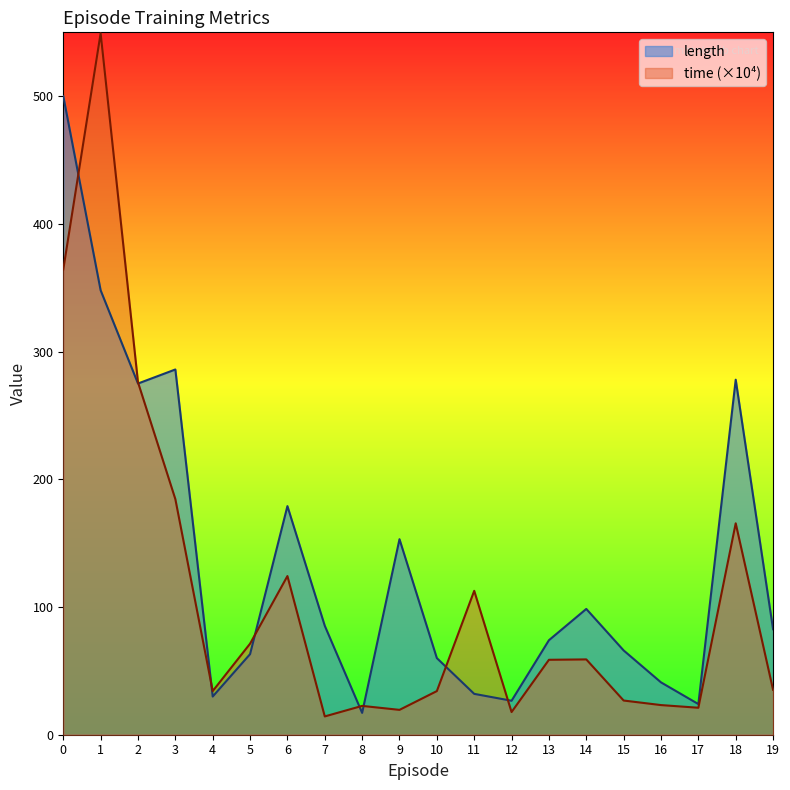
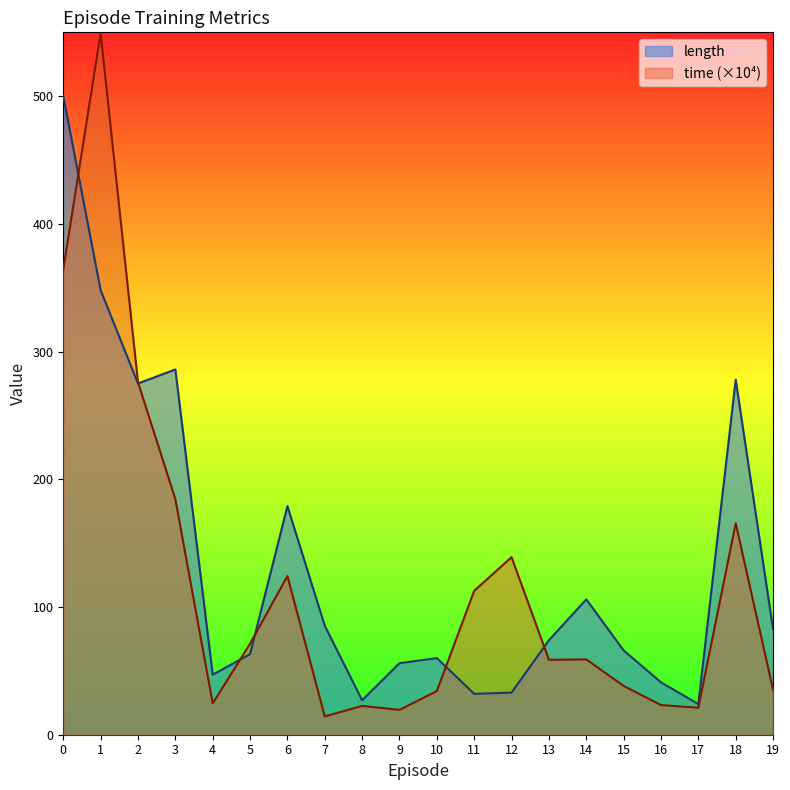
  {
    "length": {
      "0": 500,
      "1": 348,
      "3": 286,
-     "4": 30,
+     "4": 47,
      "5": 63,
      "6": 179,
      "7": 85,
-     "8": 17,
-     "9": 153,
+     "8": 27,
+     "9": 56,
      "10": 60,
      "11": 32,
-     "12": 27,
+     "12": 33,
      "13": 74,
-     "14": 99,
+     "14": 106,
      "15": 66,
      "16": 41,
      "17": 24,
      "18": 278,
      "19": 83
    },
    "time (×10⁴)": {
      "0": 364,
      "1": 549,
      "3": 184,
-     "4": 34,
+     "4": 25,
      "5": 71,
      "6": 124,
      "7": 14,
      "8": 23,
      "9": 19,
      "10": 34,
      "11": 113,
-     "12": 18,
+     "12": 139,
      "13": 59,
      "14": 59,
-     "15": 27,
+     "15": 38,
      "16": 23,
      "17": 21,
      "18": 166,
      "19": 35
    }
  }
